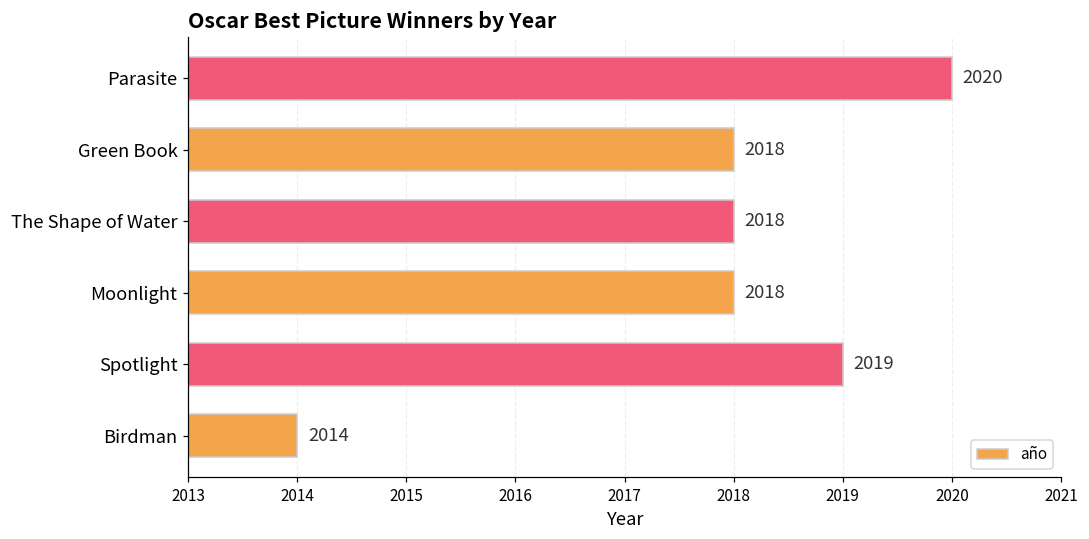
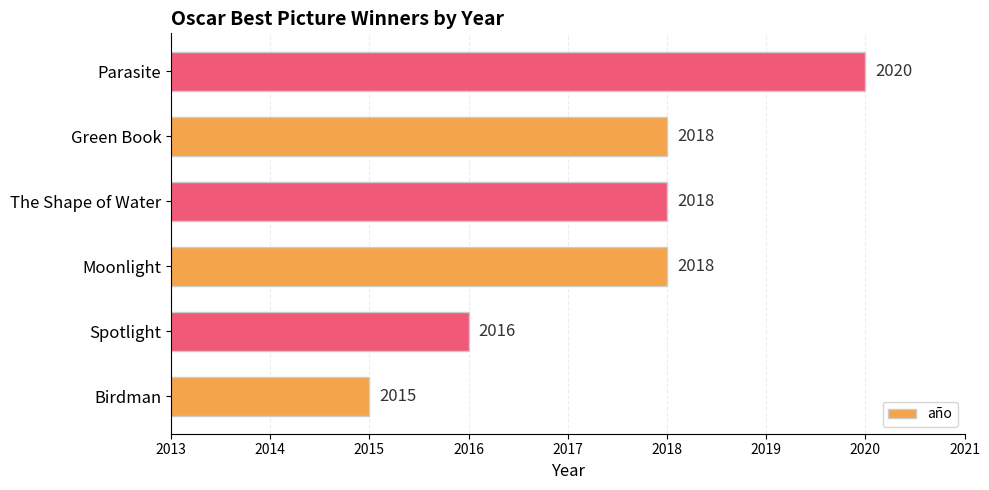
  {
    "Parasite": 2020,
    "Green Book": 2018,
    "The Shape of Water": 2018,
    "Moonlight": 2018,
-   "Spotlight": 2019,
-   "Birdman": 2014
+   "Spotlight": 2016,
+   "Birdman": 2015
  }
